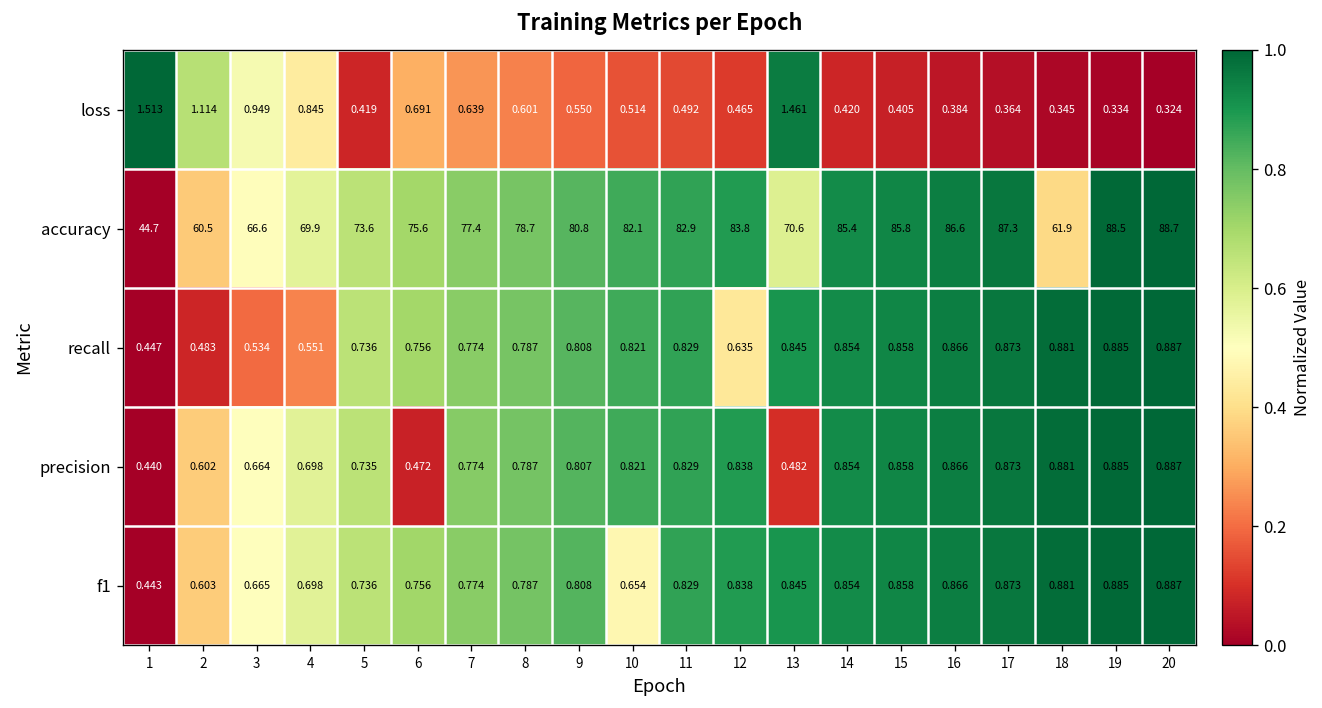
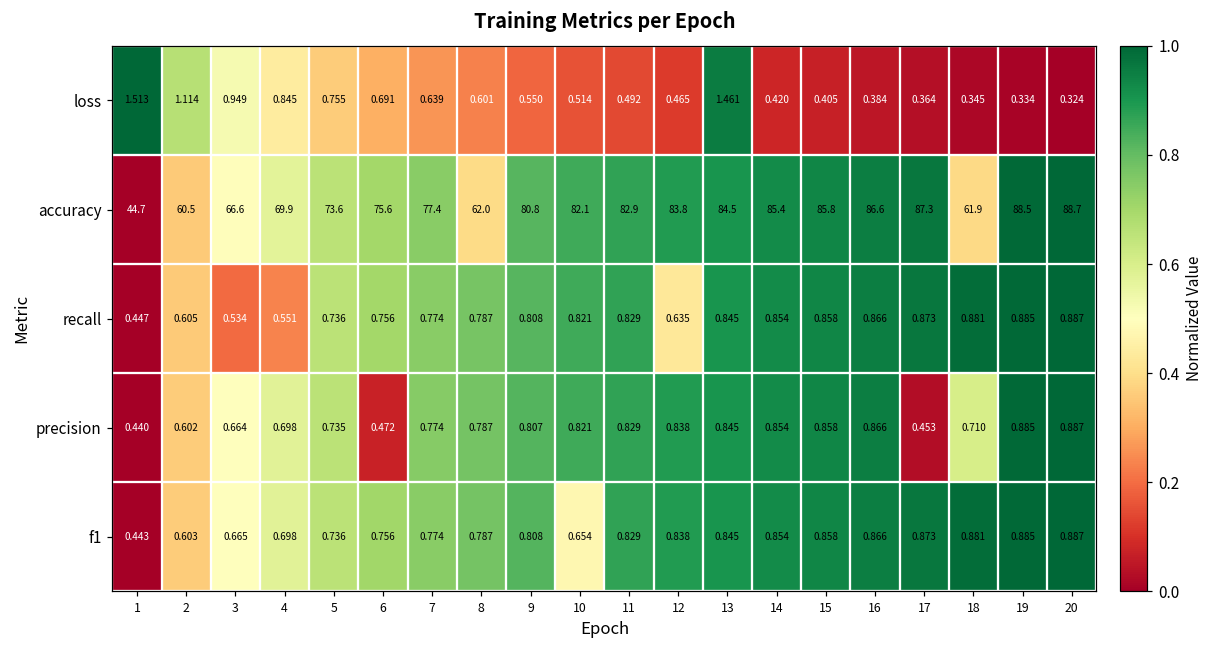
  {
    "loss": {
      "1": 1.513,
      "2": 1.114,
      "3": 0.949,
      "4": 0.845,
-     "5": 0.419,
+     "5": 0.755,
      "6": 0.691,
      "7": 0.639,
      "8": 0.601,
      "9": 0.550,
      "10": 0.514,
      "11": 0.492,
      "12": 0.465,
      "13": 1.461,
      "14": 0.420,
      "15": 0.405,
      "16": 0.384,
      "17": 0.364,
      "18": 0.345,
      "19": 0.334,
      "20": 0.324
    },
    "accuracy": {
      "1": 44.7,
      "2": 60.5,
      "3": 66.6,
      "4": 69.9,
      "5": 73.6,
      "6": 75.6,
      "7": 77.4,
-     "8": 78.7,
+     "8": 62.0,
      "9": 80.8,
      "10": 82.1,
      "11": 82.9,
      "12": 83.8,
-     "13": 70.6,
+     "13": 84.5,
      "14": 85.4,
      "15": 85.8,
      "16": 86.6,
      "17": 87.3,
      "18": 61.9,
      "19": 88.5,
      "20": 88.7
    },
    "recall": {
      "1": 0.447,
-     "2": 0.483,
+     "2": 0.605,
      "3": 0.534,
      "4": 0.551,
      "5": 0.736,
      "6": 0.756,
      "7": 0.774,
      "8": 0.787,
      "9": 0.808,
      "10": 0.821,
      "11": 0.829,
      "12": 0.635,
      "13": 0.845,
      "14": 0.854,
      "15": 0.858,
      "16": 0.866,
      "17": 0.873,
      "18": 0.881,
      "19": 0.885,
      "20": 0.887
    },
    "precision": {
      "1": 0.440,
      "2": 0.602,
      "3": 0.664,
      "4": 0.698,
      "5": 0.735,
      "6": 0.472,
      "7": 0.774,
      "8": 0.787,
      "9": 0.807,
      "10": 0.821,
      "11": 0.829,
      "12": 0.838,
-     "13": 0.482,
+     "13": 0.845,
      "14": 0.854,
      "15": 0.858,
      "16": 0.866,
-     "17": 0.873,
-     "18": 0.881,
+     "17": 0.453,
+     "18": 0.710,
      "19": 0.885,
      "20": 0.887
    },
    "f1": {
      "1": 0.443,
      "2": 0.603,
      "3": 0.665,
      "4": 0.698,
      "5": 0.736,
      "6": 0.756,
      "7": 0.774,
      "8": 0.787,
      "9": 0.808,
      "10": 0.654,
      "11": 0.829,
      "12": 0.838,
      "13": 0.845,
      "14": 0.854,
      "15": 0.858,
      "16": 0.866,
      "17": 0.873,
      "18": 0.881,
      "19": 0.885,
      "20": 0.887
    }
  }
